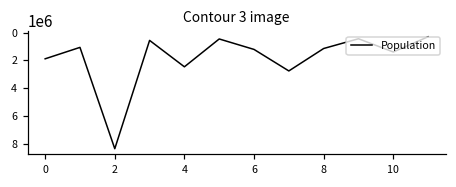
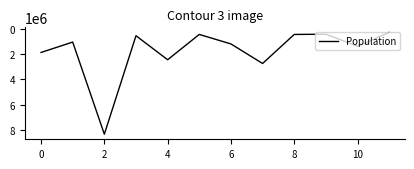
  {
    "0": 1900000,
    "2": 8300000,
    "4": 2500000,
    "6": 1200000,
-   "8": 1100000
+   "8": 500000
  }
